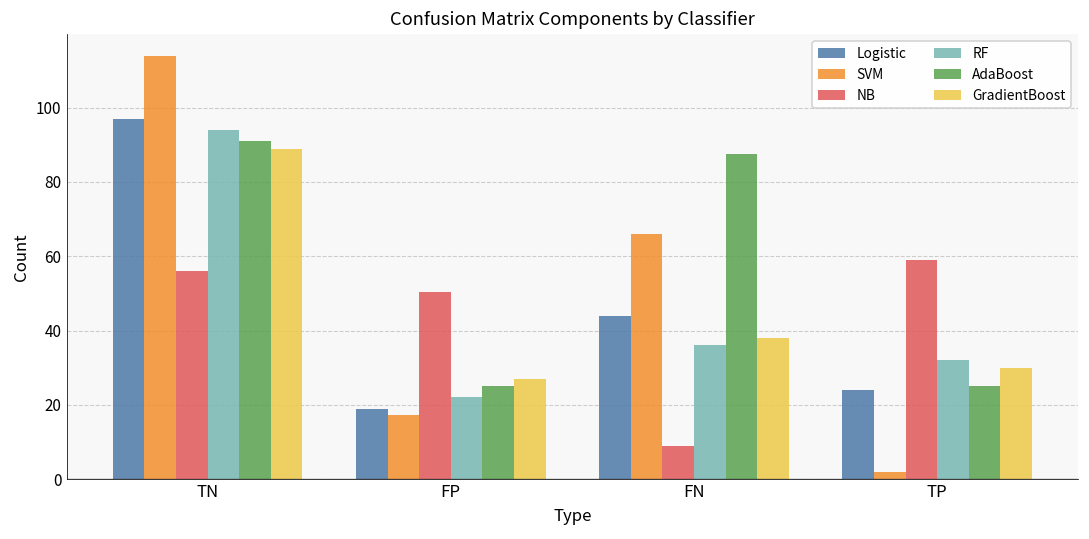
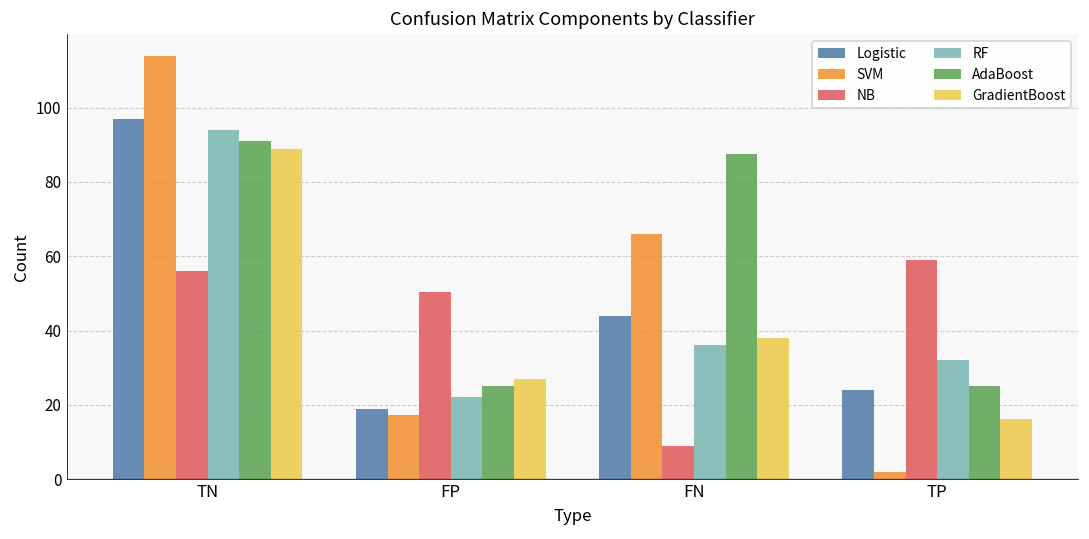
  {
    "Logistic": {
      "TN": 97,
      "FP": 19,
      "FN": 44,
      "TP": 24
    },
    "SVM": {
      "TN": 114,
      "FP": 17,
      "FN": 66,
      "TP": 2
    },
    "NB": {
      "TN": 56,
      "FP": 50,
      "FN": 9,
      "TP": 59
    },
    "RF": {
      "TN": 94,
      "FP": 22,
      "FN": 36,
      "TP": 32
    },
    "AdaBoost": {
      "TN": 91,
      "FP": 25,
      "FN": 88,
      "TP": 25
    },
    "GradientBoost": {
      "TN": 89,
      "FP": 27,
      "FN": 38,
-     "TP": 30
+     "TP": 16
    }
  }
